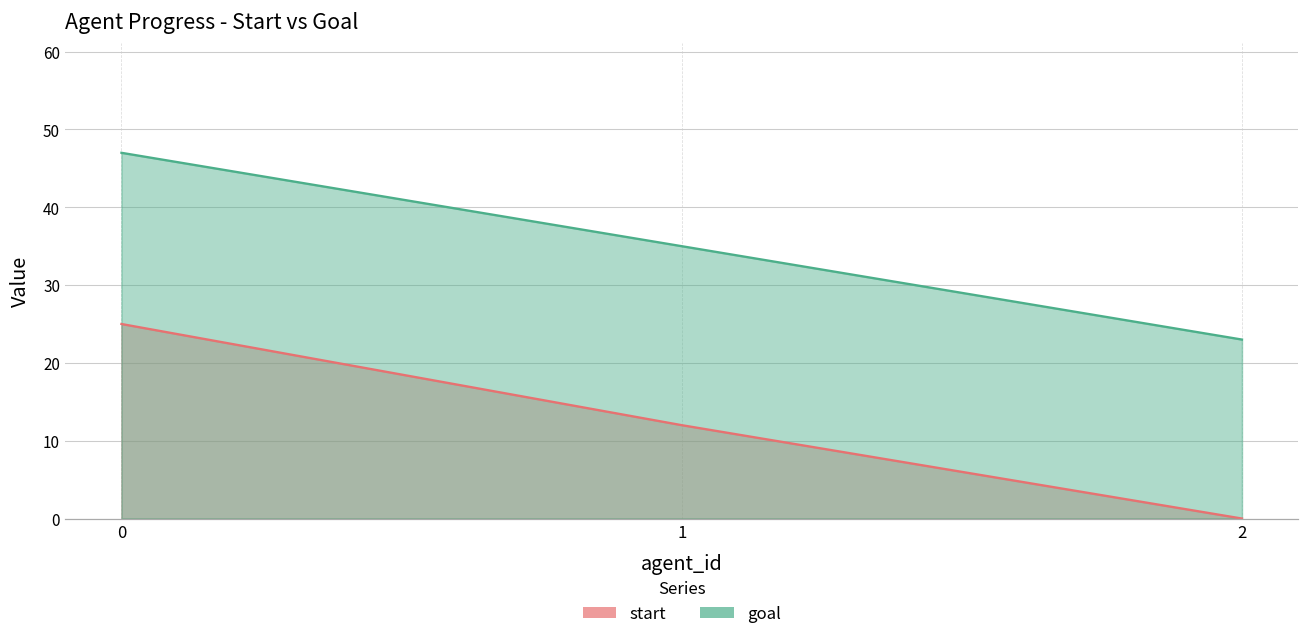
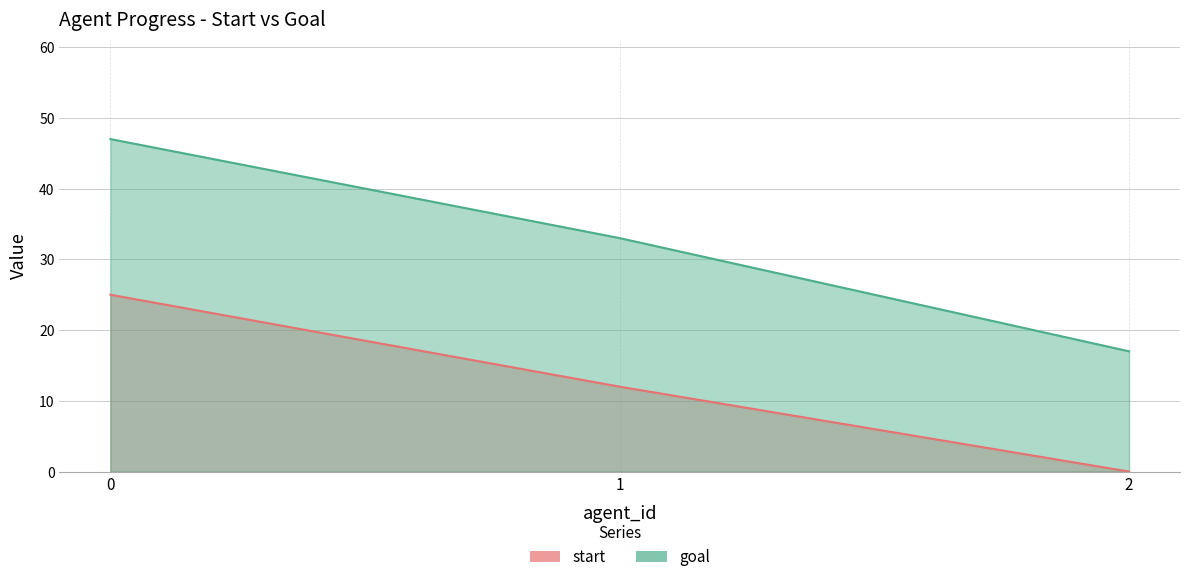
  {
    "start": {
      "0": 25,
      "1": 12,
      "2": 0
    },
    "goal": {
      "0": 47,
-     "1": 35,
-     "2": 23
+     "1": 33,
+     "2": 17
    }
  }
